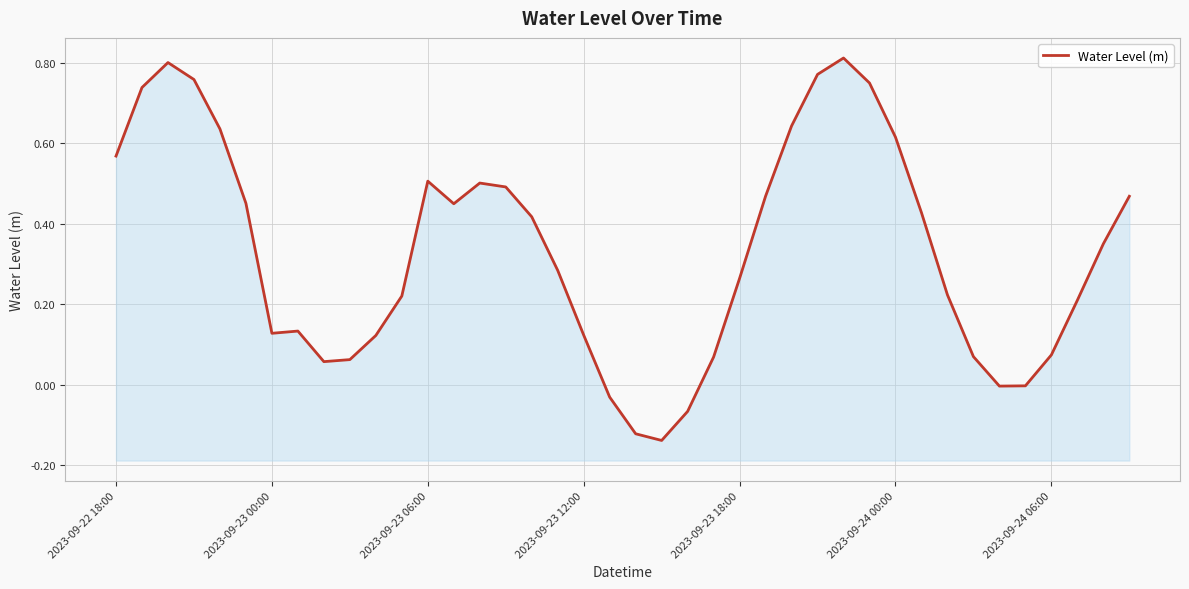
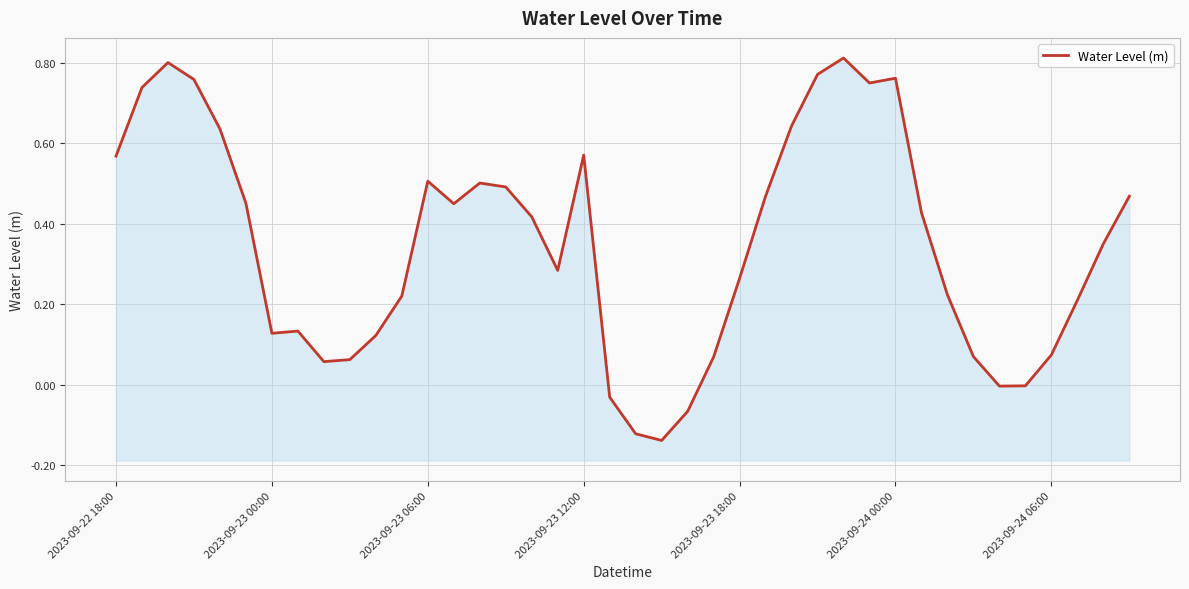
  {
    "2023-09-22 18:00": 0.57,
    "2023-09-23 00:00": 0.13,
    "2023-09-23 06:00": 0.51,
-   "2023-09-23 12:00": 0.12,
+   "2023-09-23 12:00": 0.57,
    "2023-09-23 18:00": 0.26,
-   "2023-09-24 00:00": 0.62,
+   "2023-09-24 00:00": 0.76,
    "2023-09-24 06:00": 0.07
  }
